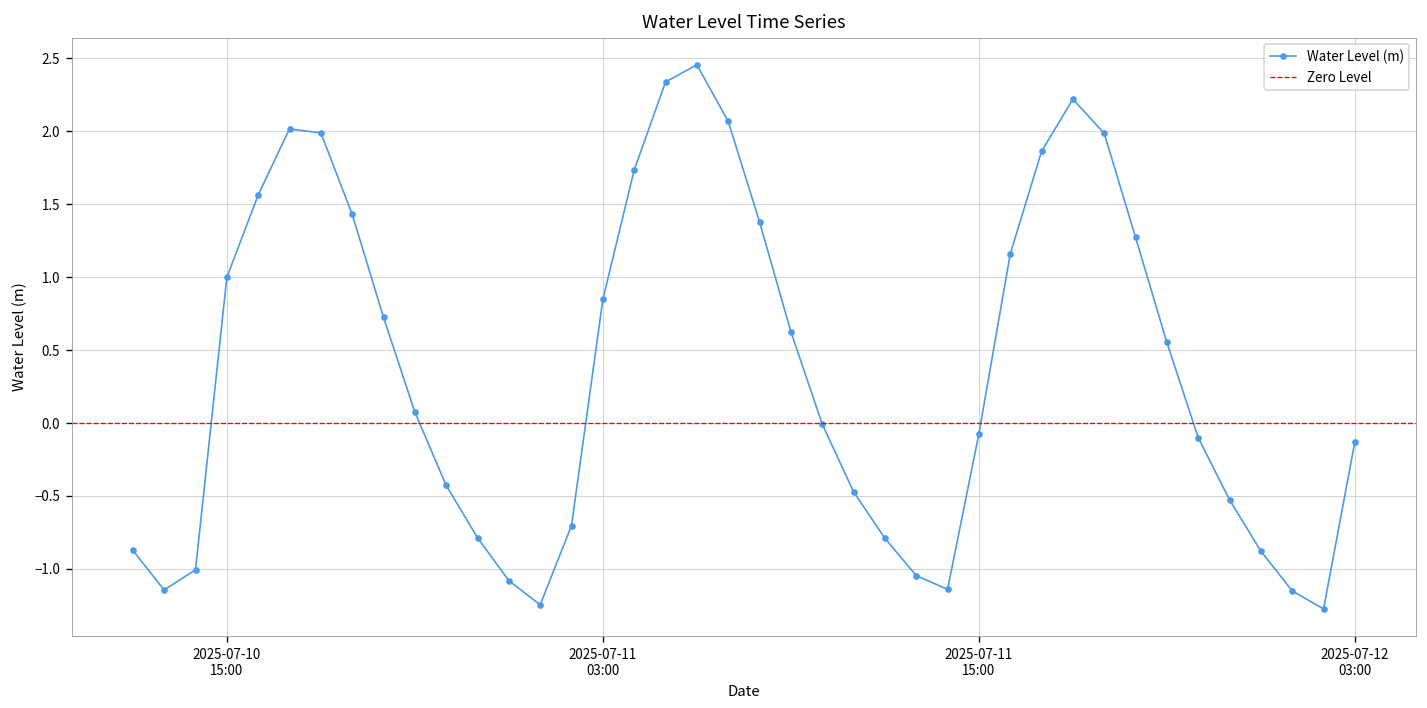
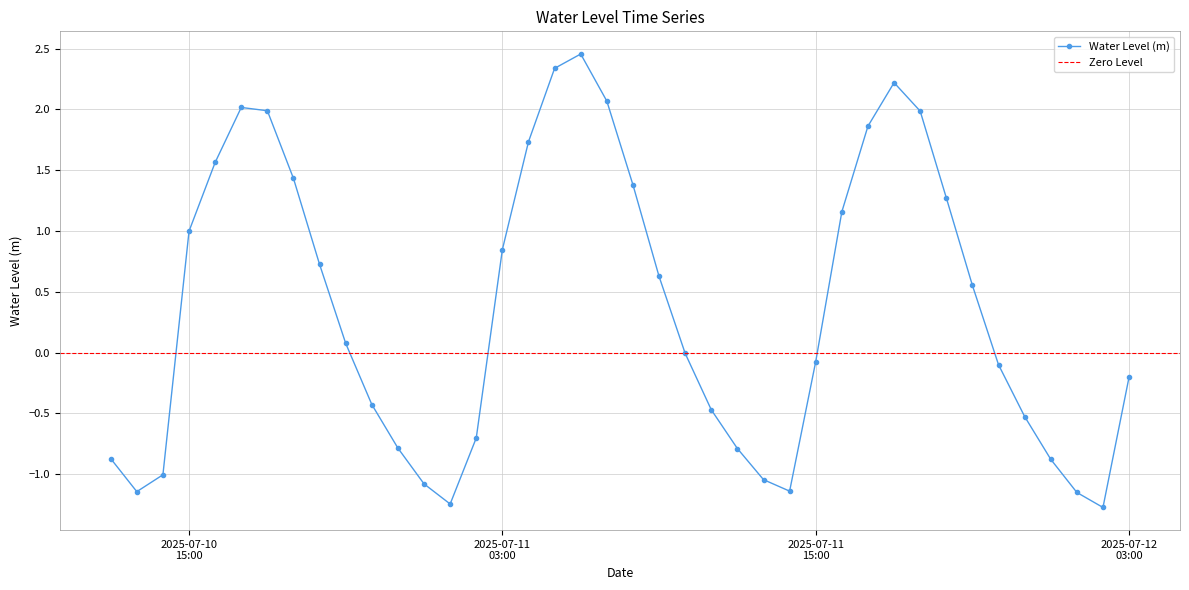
  {
    "2025-07-10 15:00": 1.00,
    "2025-07-11 03:00": 0.85,
    "2025-07-11 15:00": -0.07,
-   "2025-07-12 03:00": -0.13
+   "2025-07-12 03:00": -0.20
  }
